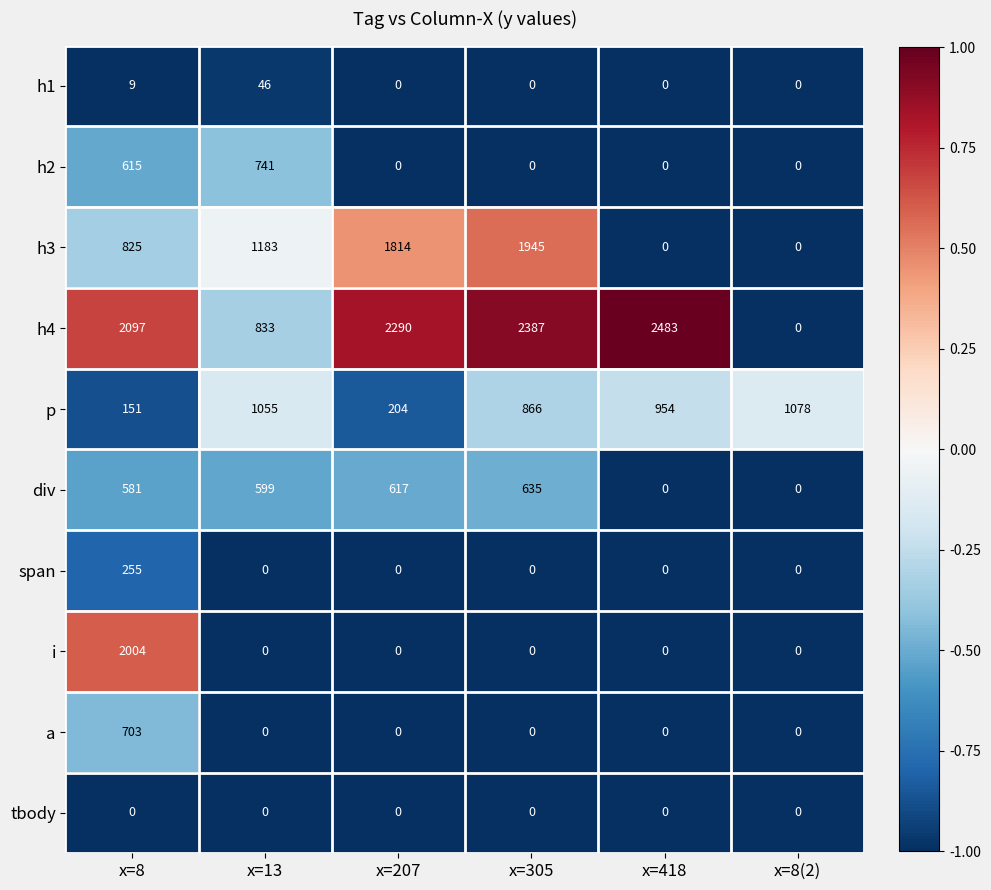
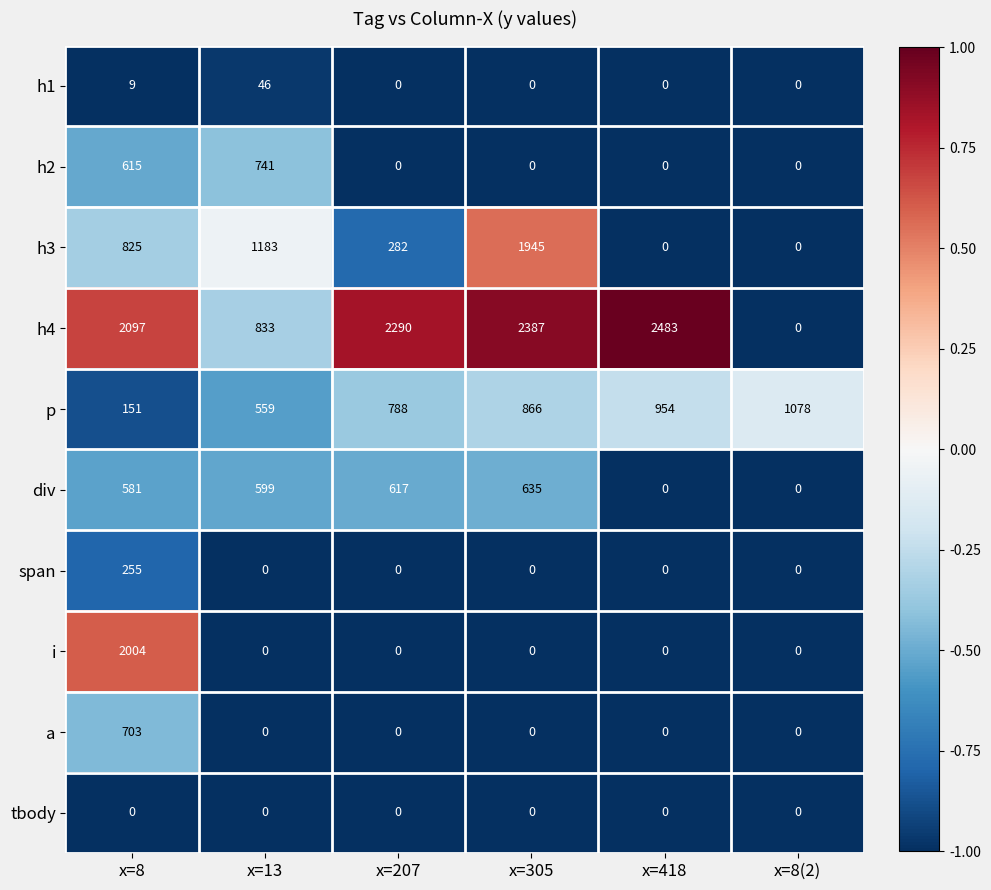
  {
    "h1": {
      "x=8": 9,
      "x=13": 46,
      "x=207": 0,
      "x=305": 0,
      "x=418": 0,
      "x=8(2)": 0
    },
    "h2": {
      "x=8": 615,
      "x=13": 741,
      "x=207": 0,
      "x=305": 0,
      "x=418": 0,
      "x=8(2)": 0
    },
    "h3": {
      "x=8": 825,
      "x=13": 1183,
-     "x=207": 1814,
+     "x=207": 282,
      "x=305": 1945,
      "x=418": 0,
      "x=8(2)": 0
    },
    "h4": {
      "x=8": 2097,
      "x=13": 833,
      "x=207": 2290,
      "x=305": 2387,
      "x=418": 2483,
      "x=8(2)": 0
    },
    "p": {
      "x=8": 151,
-     "x=13": 1055,
-     "x=207": 204,
+     "x=13": 559,
+     "x=207": 788,
      "x=305": 866,
      "x=418": 954,
      "x=8(2)": 1078
    },
    "div": {
      "x=8": 581,
      "x=13": 599,
      "x=207": 617,
      "x=305": 635,
      "x=418": 0,
      "x=8(2)": 0
    },
    "span": {
      "x=8": 255,
      "x=13": 0,
      "x=207": 0,
      "x=305": 0,
      "x=418": 0,
      "x=8(2)": 0
    },
    "i": {
      "x=8": 2004,
      "x=13": 0,
      "x=207": 0,
      "x=305": 0,
      "x=418": 0,
      "x=8(2)": 0
    },
    "a": {
      "x=8": 703,
      "x=13": 0,
      "x=207": 0,
      "x=305": 0,
      "x=418": 0,
      "x=8(2)": 0
    },
    "tbody": {
      "x=8": 0,
      "x=13": 0,
      "x=207": 0,
      "x=305": 0,
      "x=418": 0,
      "x=8(2)": 0
    }
  }
